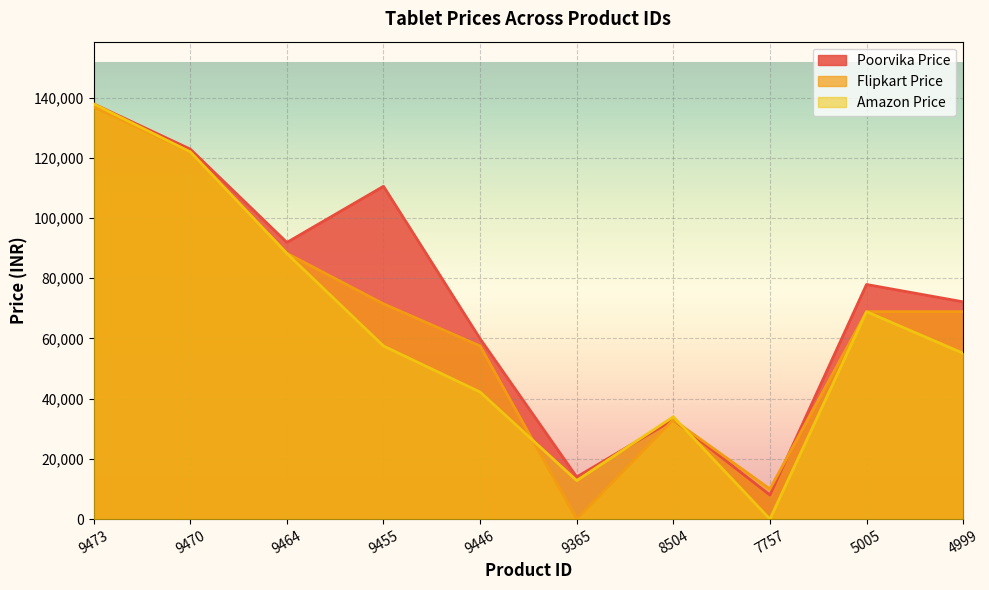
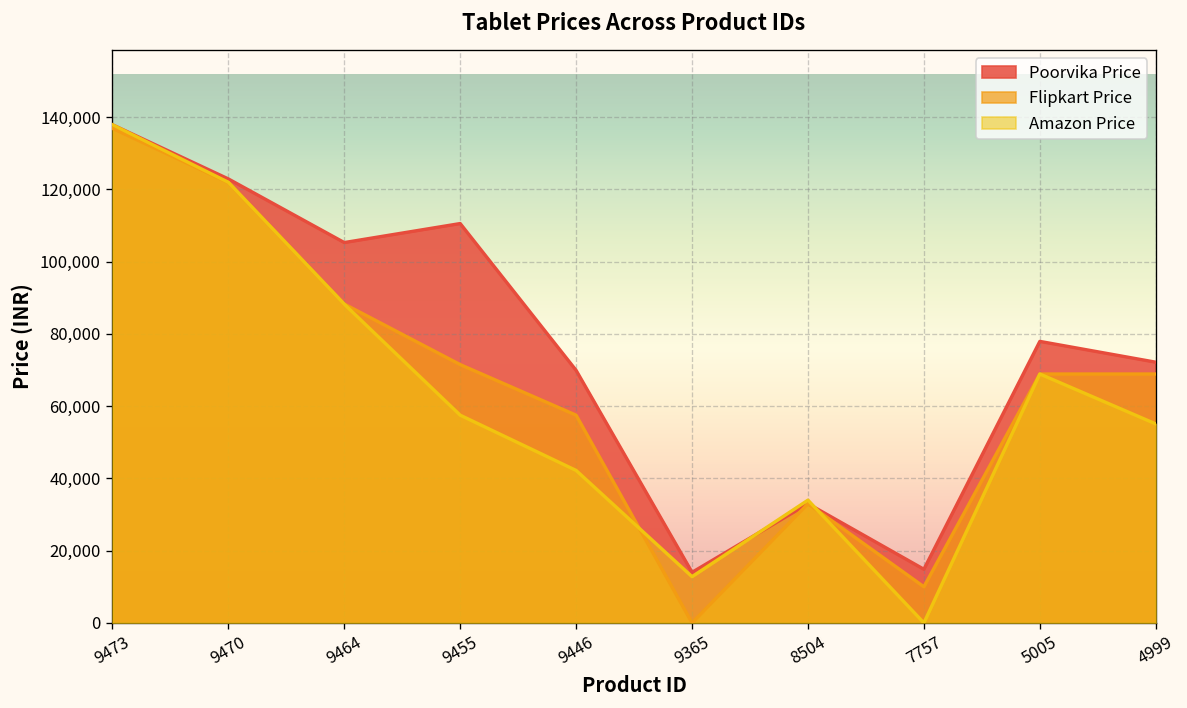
  {
    "Poorvika Price": {
      "9470": "123,000",
-     "9464": "92,000",
+     "9464": "105,000",
      "9455": "111,000",
-     "9446": "60,000",
+     "9446": "70,000",
      "9365": "14,000",
-     "7757": "8,000",
+     "7757": "15,000",
      "5005": "78,000",
      "4999": "72,000"
    }
  }
